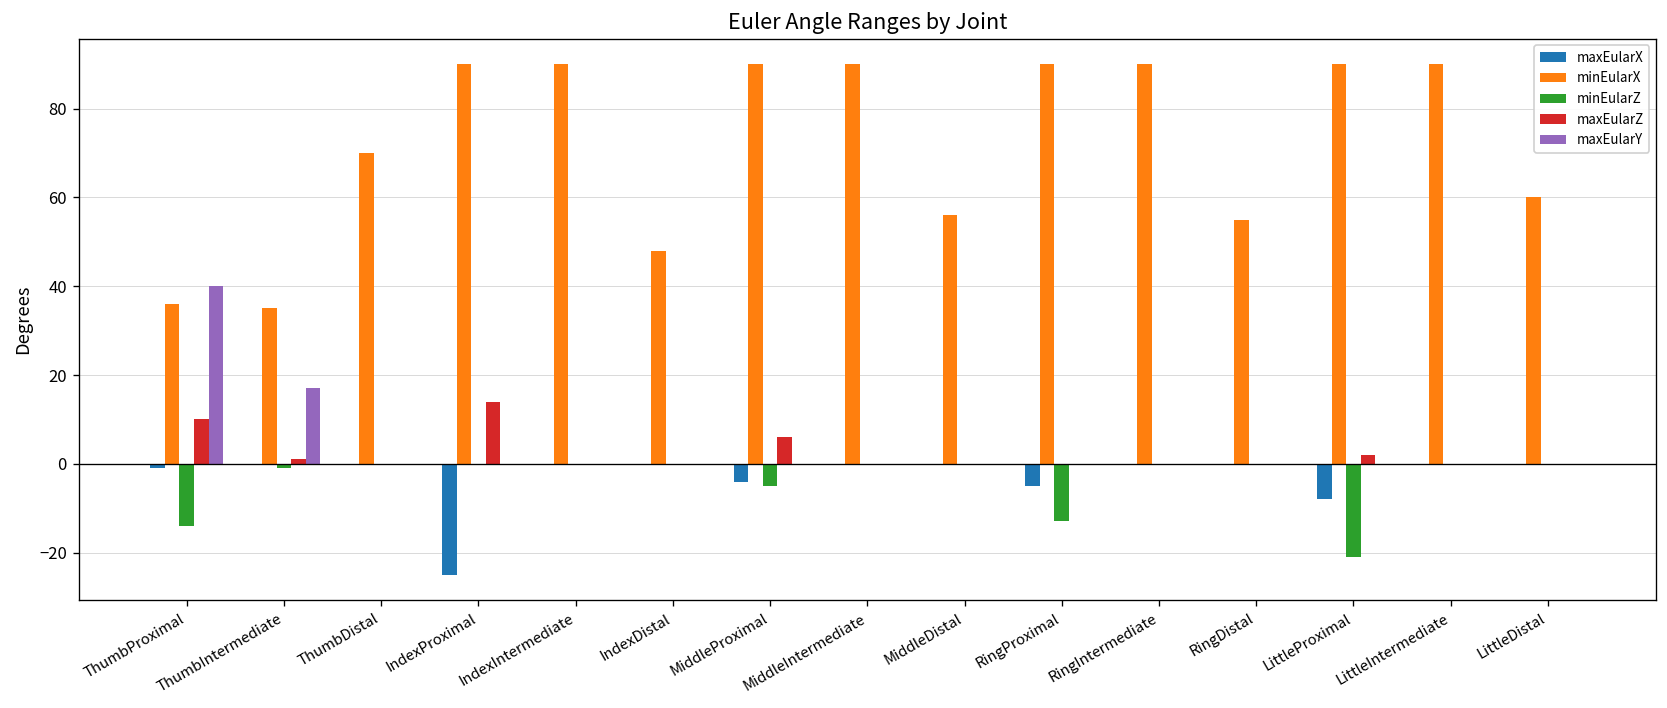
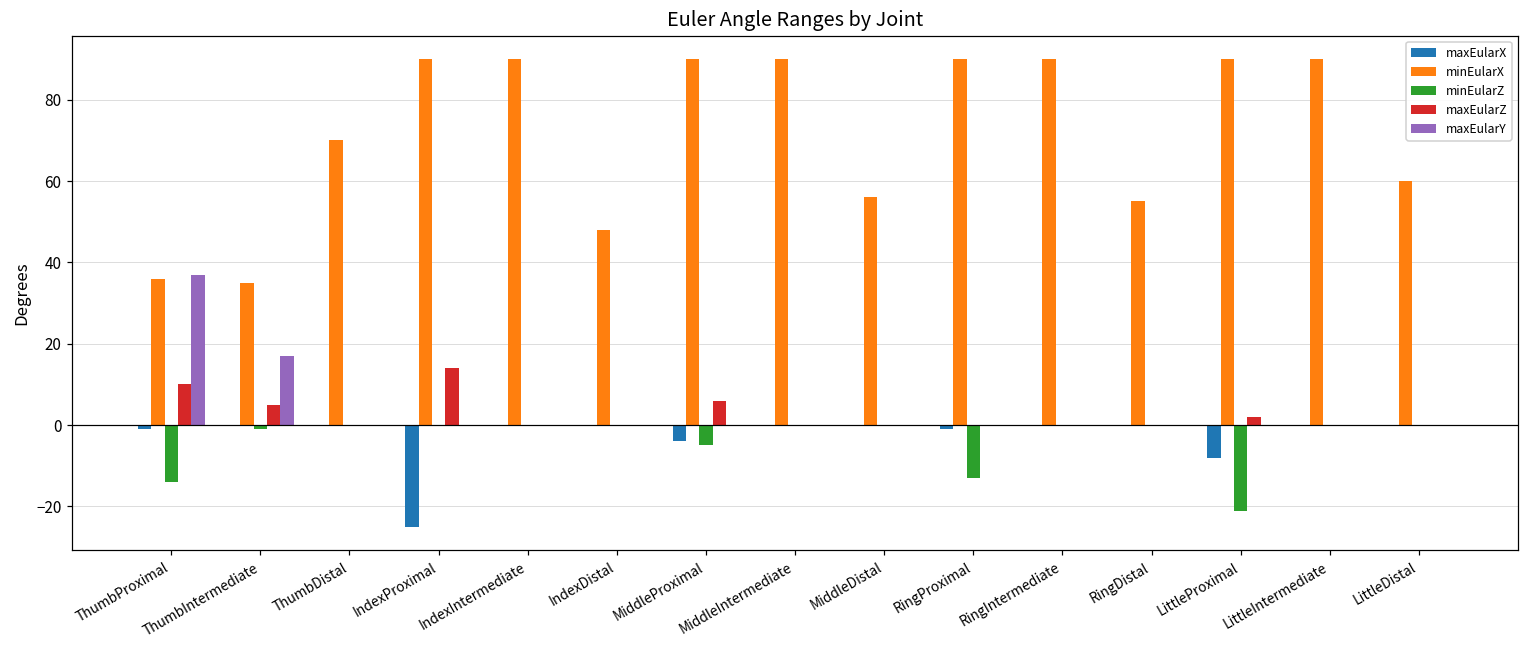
  {
    "maxEularX": {
      "ThumbProximal": -1,
      "ThumbIntermediate": 0,
      "ThumbDistal": 0,
      "IndexProximal": -25,
      "IndexIntermediate": 0,
      "IndexDistal": 0,
      "MiddleProximal": -4,
      "MiddleIntermediate": 0,
      "MiddleDistal": 0,
-     "RingProximal": -5,
+     "RingProximal": -1,
      "RingIntermediate": 0,
      "RingDistal": 0,
      "LittleProximal": -8,
      "LittleIntermediate": 0,
      "LittleDistal": 0
    },
    "minEularX": {
      "ThumbProximal": 36,
      "ThumbIntermediate": 35,
      "ThumbDistal": 70,
      "IndexProximal": 90,
      "IndexIntermediate": 90,
      "IndexDistal": 48,
      "MiddleProximal": 90,
      "MiddleIntermediate": 90,
      "MiddleDistal": 56,
      "RingProximal": 90,
      "RingIntermediate": 90,
      "RingDistal": 55,
      "LittleProximal": 90,
      "LittleIntermediate": 90,
      "LittleDistal": 60
    },
    "minEularZ": {
      "ThumbProximal": -14,
      "ThumbIntermediate": -1,
      "ThumbDistal": 0,
      "IndexProximal": 0,
      "IndexIntermediate": 0,
      "IndexDistal": 0,
      "MiddleProximal": -5,
      "MiddleIntermediate": 0,
      "MiddleDistal": 0,
      "RingProximal": -13,
      "RingIntermediate": 0,
      "RingDistal": 0,
      "LittleProximal": -21,
      "LittleIntermediate": 0,
      "LittleDistal": 0
    },
    "maxEularZ": {
      "ThumbProximal": 10,
-     "ThumbIntermediate": 1,
+     "ThumbIntermediate": 5,
      "ThumbDistal": 0,
      "IndexProximal": 14,
      "IndexIntermediate": 0,
      "IndexDistal": 0,
      "MiddleProximal": 6,
      "MiddleIntermediate": 0,
      "MiddleDistal": 0,
      "RingProximal": 0,
      "RingIntermediate": 0,
      "RingDistal": 0,
      "LittleProximal": 2,
      "LittleIntermediate": 0,
      "LittleDistal": 0
    },
    "maxEularY": {
-     "ThumbProximal": 40,
+     "ThumbProximal": 37,
      "ThumbIntermediate": 17,
      "ThumbDistal": 0,
      "IndexProximal": 0,
      "IndexIntermediate": 0,
      "IndexDistal": 0,
      "MiddleProximal": 0,
      "MiddleIntermediate": 0,
      "MiddleDistal": 0,
      "RingProximal": 0,
      "RingIntermediate": 0,
      "RingDistal": 0,
      "LittleProximal": 0,
      "LittleIntermediate": 0,
      "LittleDistal": 0
    }
  }
